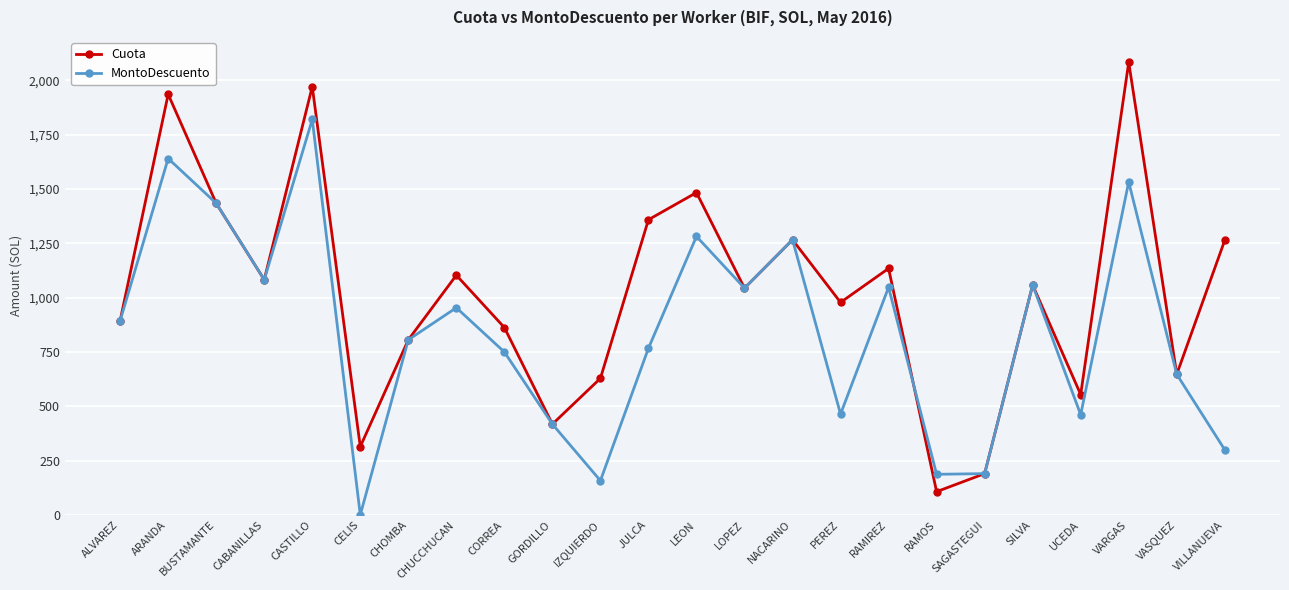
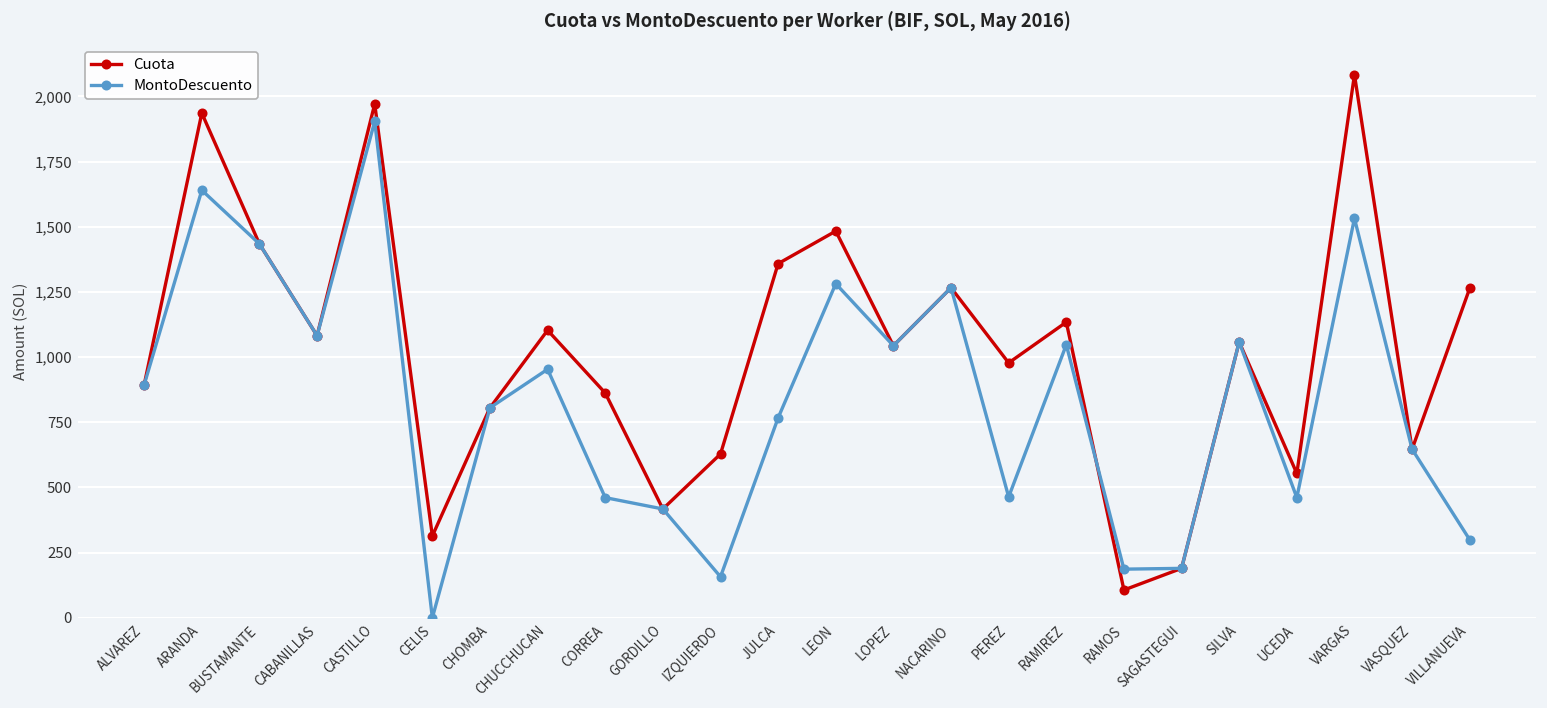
  {
    "Cuota": {
      "ARANDA": "1,940",
      "CASTILLO": "1,970",
      "CELIS": "310",
      "CHUCCHUCAN": "1,100",
      "CORREA": "860",
      "IZQUIERDO": "630",
      "JULCA": "1,360",
      "LEON": "1,480",
      "PEREZ": "980",
      "RAMIREZ": "1,130",
      "RAMOS": "110",
      "UCEDA": "550",
      "VARGAS": "2,080",
      "VILLANUEVA": "1,260"
    },
    "MontoDescuento": {
      "ARANDA": "1,640",
-     "CASTILLO": "1,820",
+     "CASTILLO": "1,900",
      "CELIS": "0",
      "CHUCCHUCAN": "950",
-     "CORREA": "750",
+     "CORREA": "460",
      "IZQUIERDO": "160",
      "JULCA": "770",
      "LEON": "1,280",
      "PEREZ": "460",
      "RAMIREZ": "1,050",
      "RAMOS": "190",
      "UCEDA": "460",
      "VARGAS": "1,530",
      "VILLANUEVA": "300"
    }
  }
